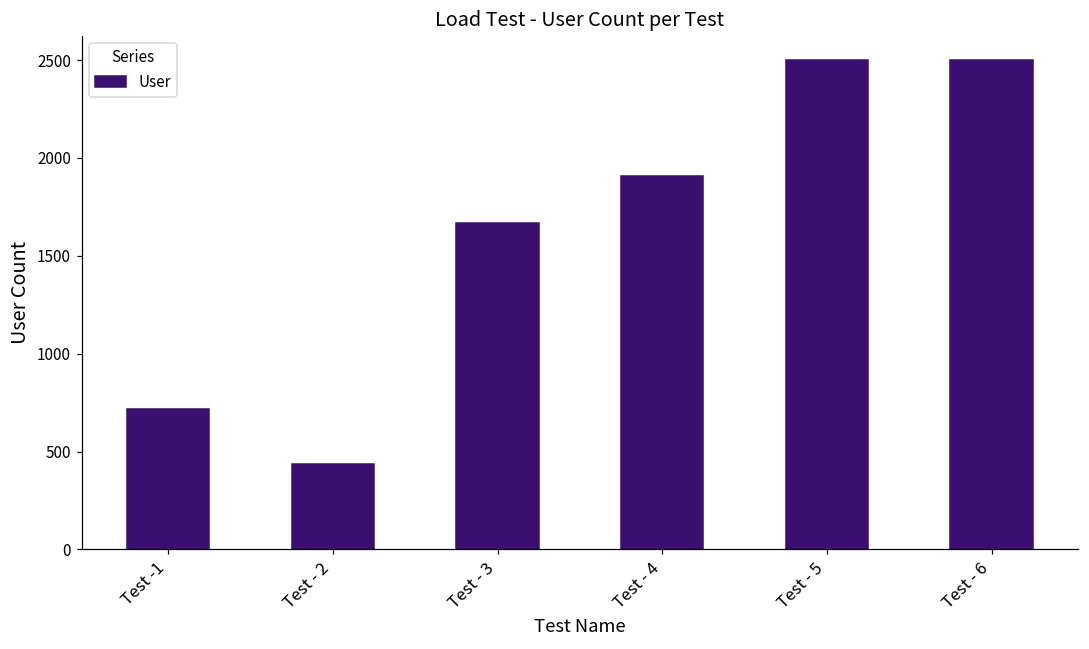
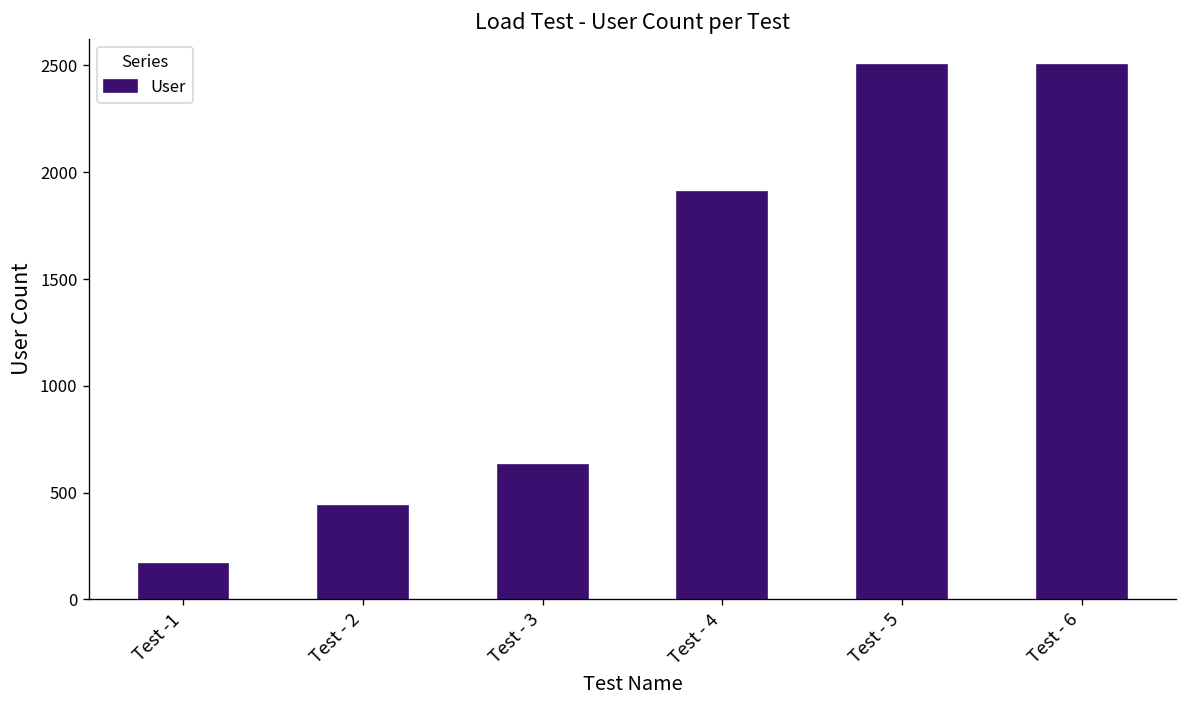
  {
-   "Test -1": 720,
+   "Test -1": 170,
    "Test - 2": 440,
-   "Test - 3": 1670,
+   "Test - 3": 630,
    "Test - 4": 1910,
    "Test - 5": 2500,
    "Test - 6": 2500
  }
